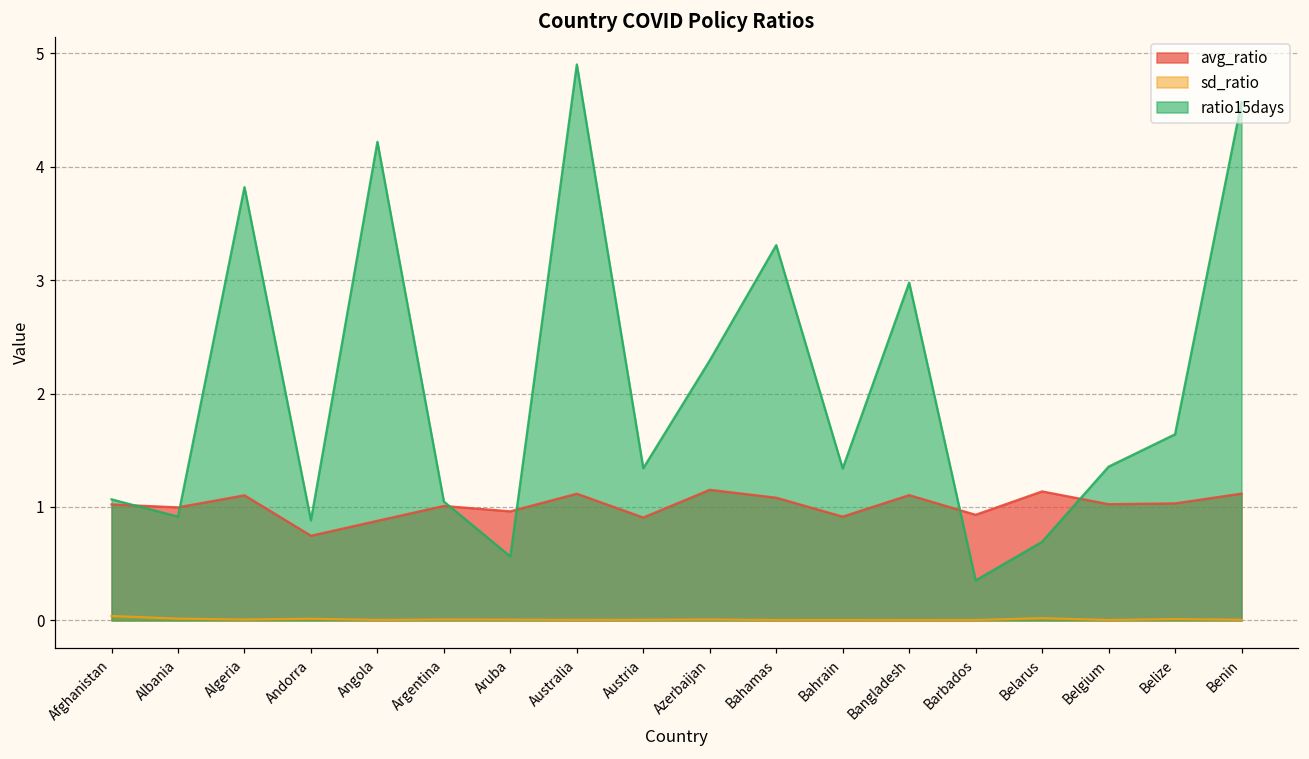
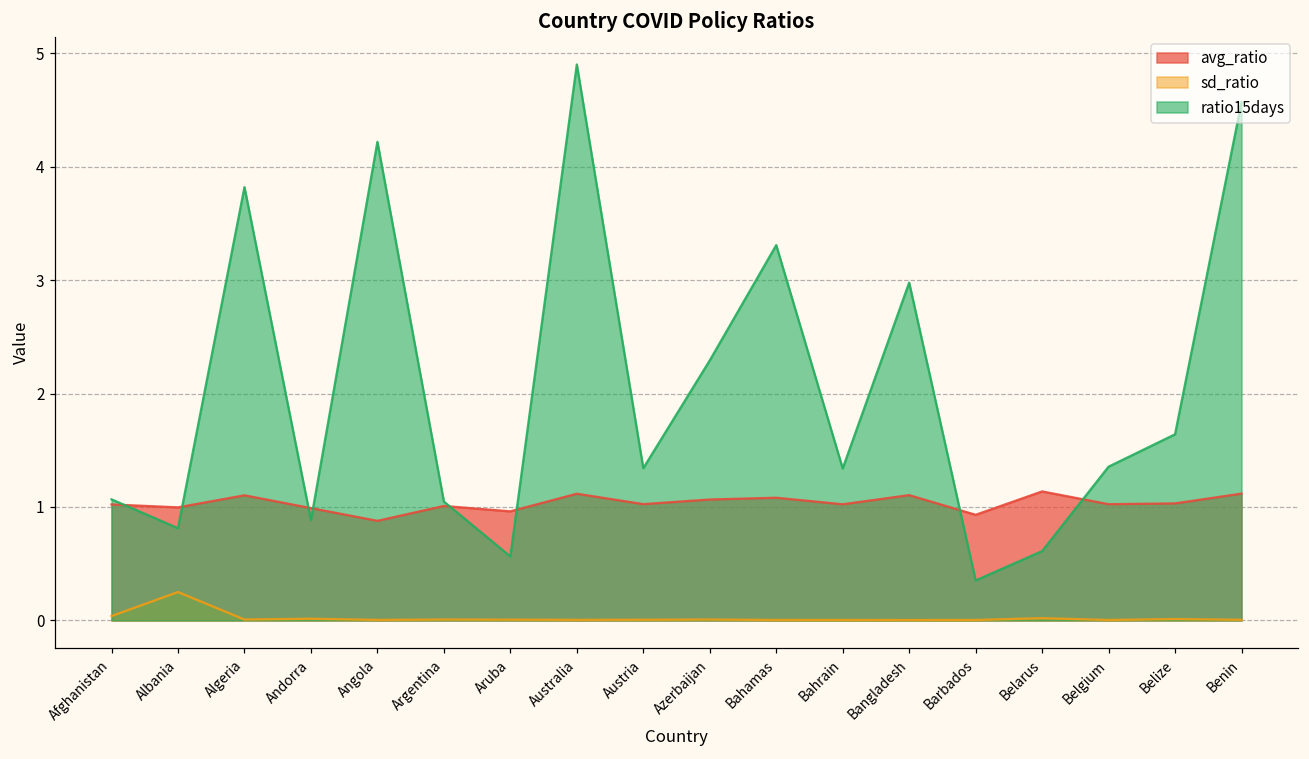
  {
    "avg_ratio": {
      "Afghanistan": 1.02,
      "Albania": 1.00,
      "Algeria": 1.10,
-     "Andorra": 0.75,
+     "Andorra": 0.99,
      "Angola": 0.88,
      "Argentina": 1.01,
      "Aruba": 0.96,
      "Australia": 1.12,
-     "Austria": 0.91,
-     "Azerbaijan": 1.15,
+     "Austria": 1.02,
+     "Azerbaijan": 1.07,
      "Bahamas": 1.08,
-     "Bahrain": 0.91,
+     "Bahrain": 1.02,
      "Bangladesh": 1.10,
      "Barbados": 0.93,
      "Belarus": 1.14,
      "Belgium": 1.02,
      "Belize": 1.03,
      "Benin": 1.12
    },
    "sd_ratio": {
      "Afghanistan": 0.04,
-     "Albania": 0.02,
+     "Albania": 0.25,
      "Algeria": 0.01,
      "Andorra": 0.01,
      "Angola": 0.00,
      "Argentina": 0.01,
      "Aruba": 0.01,
      "Australia": 0.00,
      "Austria": 0.01,
      "Azerbaijan": 0.01,
      "Bahamas": 0.00,
      "Bahrain": 0.00,
      "Bangladesh": 0.00,
      "Barbados": 0.00,
      "Belarus": 0.02,
      "Belgium": 0.00,
      "Belize": 0.01,
      "Benin": 0.01
    },
    "ratio15days": {
      "Afghanistan": 1.07,
-     "Albania": 0.91,
+     "Albania": 0.81,
      "Algeria": 3.82,
      "Andorra": 0.88,
      "Angola": 4.22,
      "Argentina": 1.05,
      "Aruba": 0.56,
      "Australia": 4.90,
      "Austria": 1.34,
      "Azerbaijan": 2.29,
      "Bahamas": 3.31,
      "Bahrain": 1.34,
      "Bangladesh": 2.98,
      "Barbados": 0.35,
-     "Belarus": 0.69,
+     "Belarus": 0.61,
      "Belgium": 1.36,
      "Belize": 1.64
    }
  }
